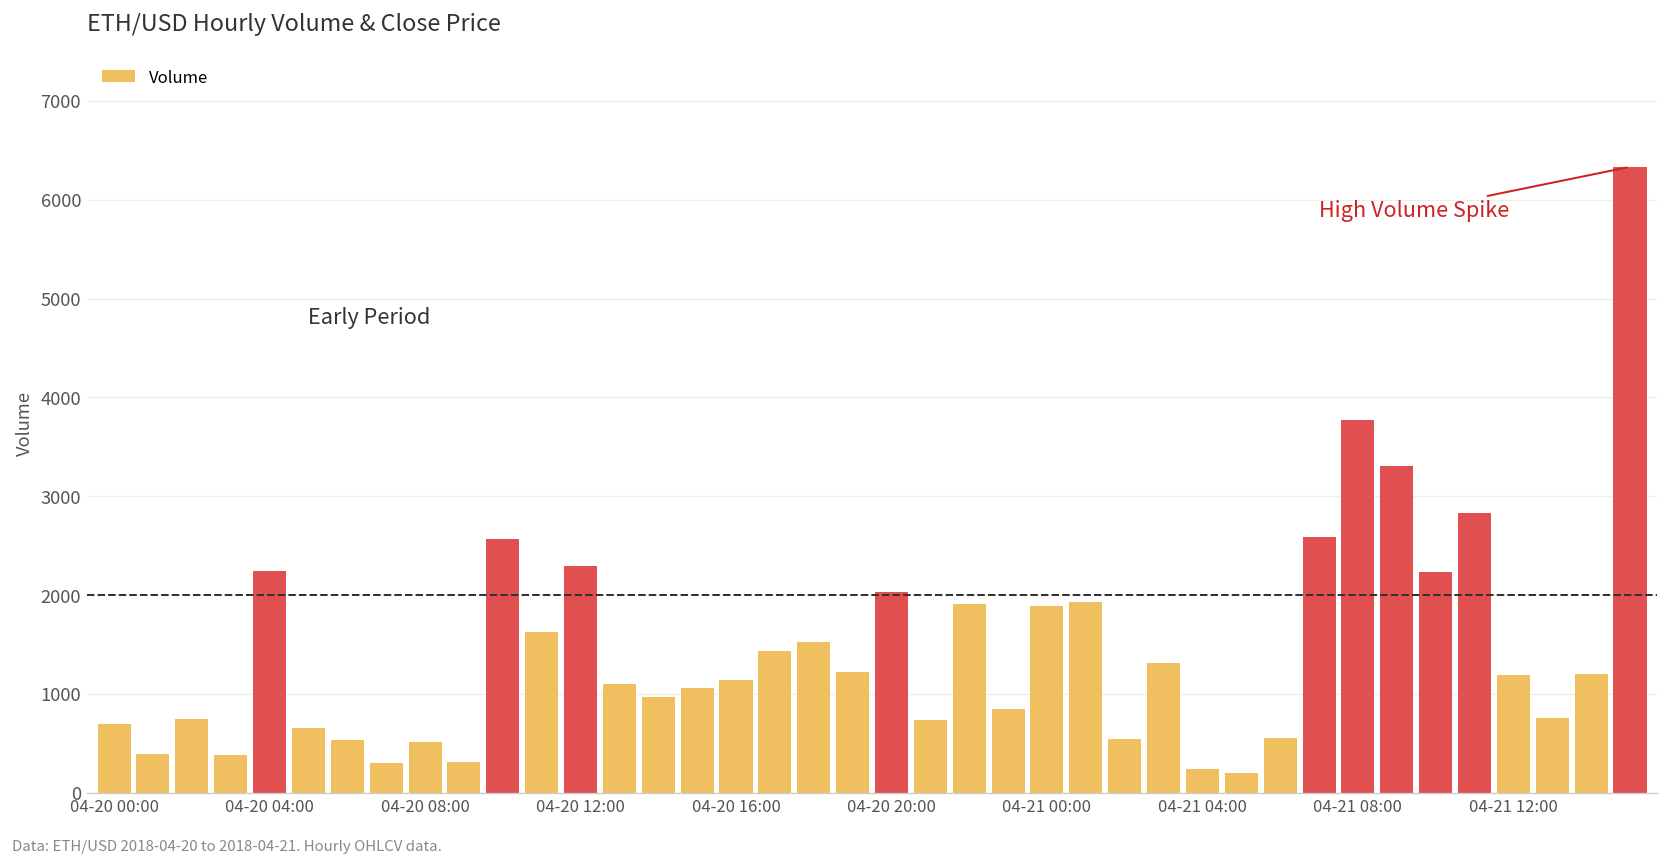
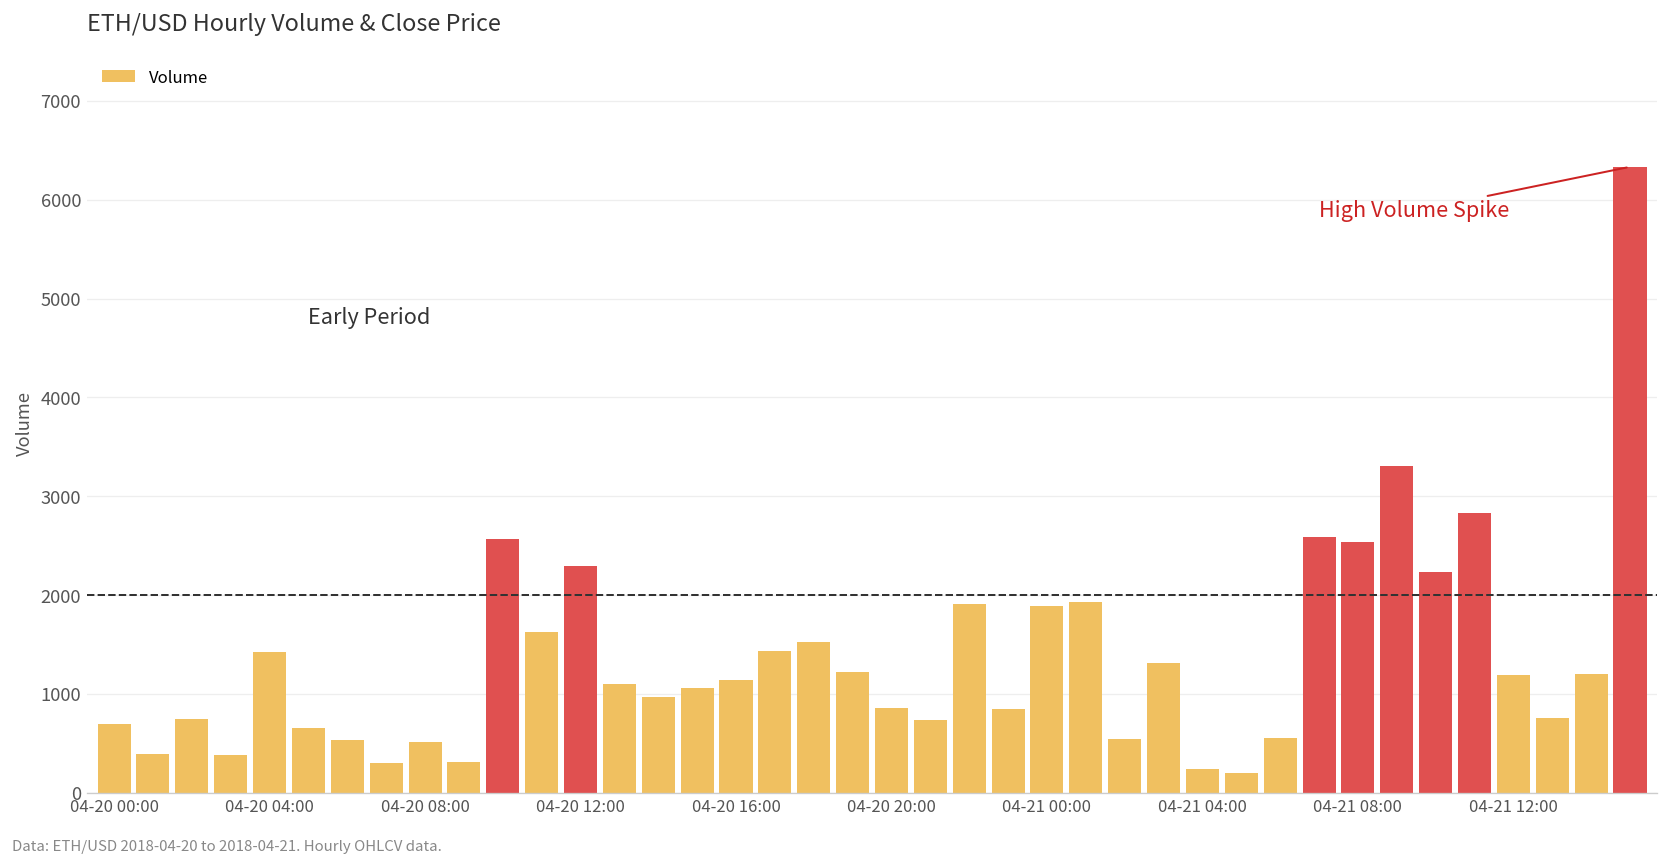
  {
    "04-20 00:00": 700,
-   "04-20 04:00": 2200,
+   "04-20 04:00": 1400,
    "04-20 08:00": 500,
    "04-20 12:00": 2300,
    "04-20 16:00": 1100,
-   "04-20 20:00": 2000,
+   "04-20 20:00": 900,
    "04-21 00:00": 1900,
    "04-21 04:00": 200,
-   "04-21 08:00": 3800,
+   "04-21 08:00": 2500,
    "04-21 12:00": 1200
  }
